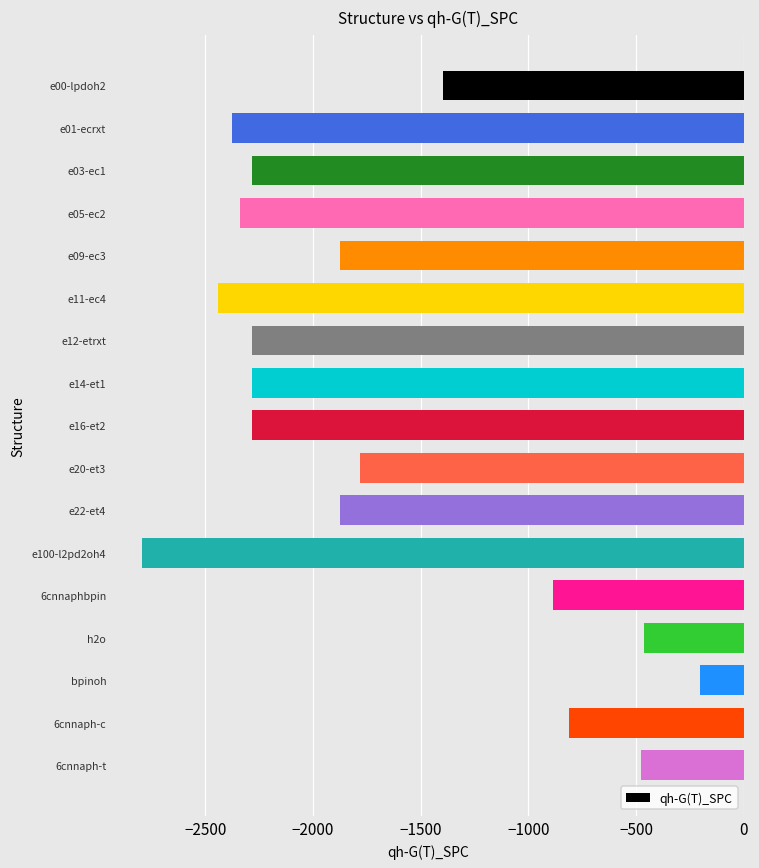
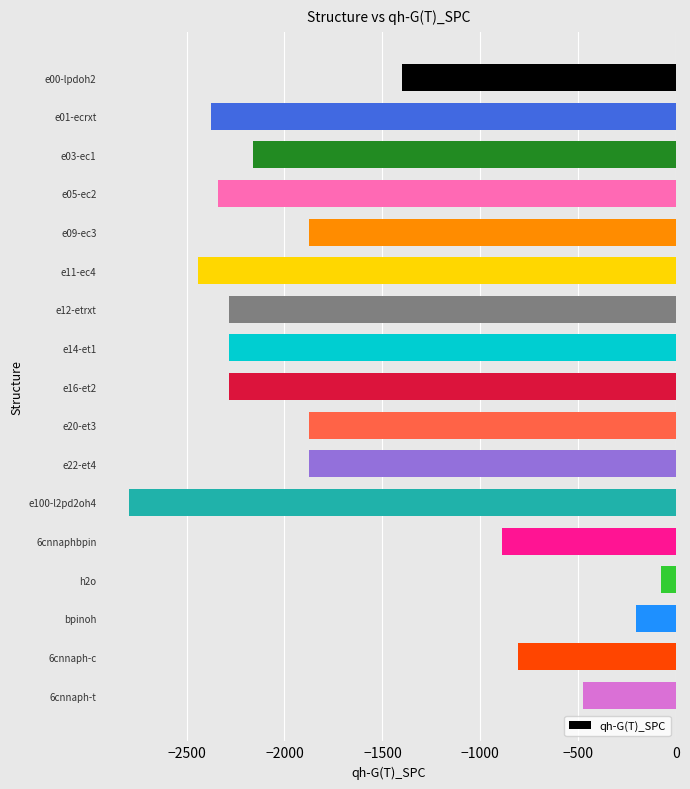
  {
    "e00-lpdoh2": -1400,
    "e01-ecrxt": -2370,
-   "e03-ec1": -2290,
+   "e03-ec1": -2160,
    "e05-ec2": -2340,
    "e09-ec3": -1870,
    "e11-ec4": -2440,
    "e12-etrxt": -2290,
    "e14-et1": -2290,
    "e16-et2": -2290,
-   "e20-et3": -1780,
+   "e20-et3": -1870,
    "e22-et4": -1870,
    "e100-l2pd2oh4": -2800,
    "6cnnaphbpin": -890,
-   "h2o": -460,
+   "h2o": -80,
    "bpinoh": -210,
    "6cnnaph-c": -810,
    "6cnnaph-t": -480
  }
